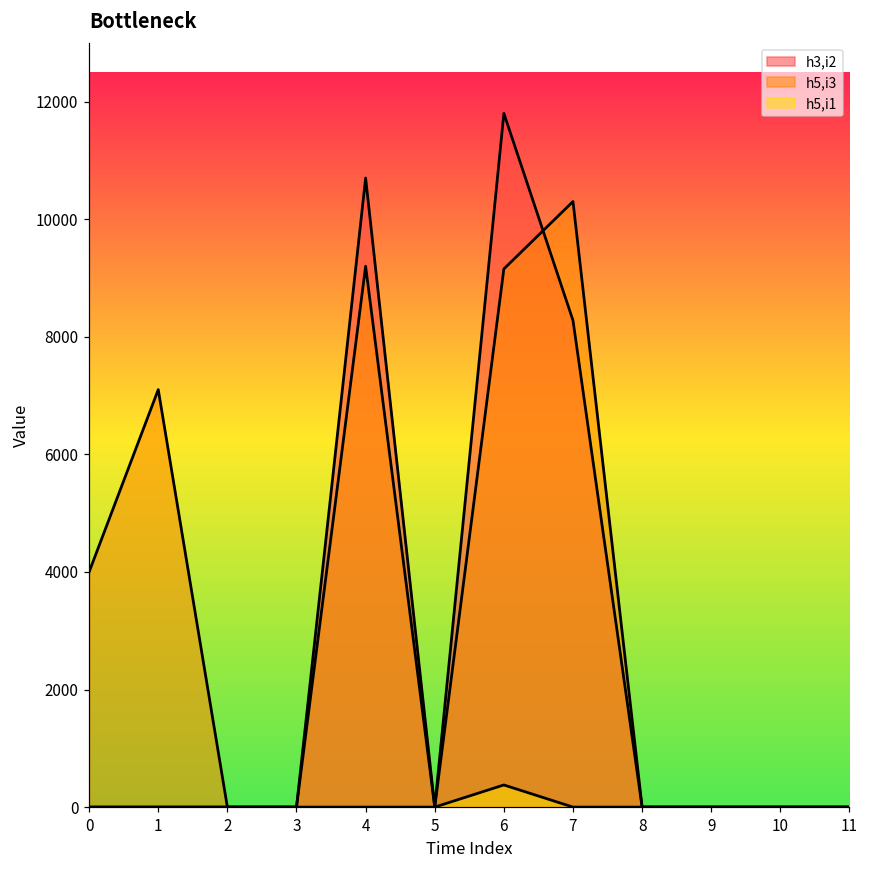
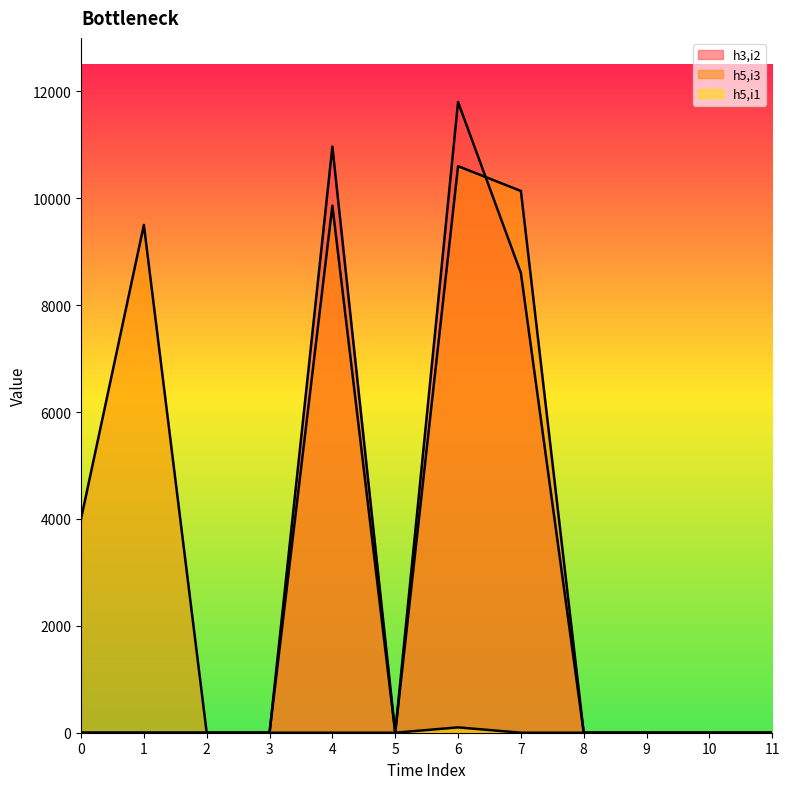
  {
    "h3,i2": {
-     "4": 10700,
+     "4": 11000,
      "6": 11800,
-     "7": 8300
+     "7": 8600
    },
    "h5,i3": {
      "0": 4000,
-     "1": 7100,
-     "4": 9200,
-     "6": 9200,
-     "7": 10300
+     "1": 9500,
+     "4": 9900,
+     "6": 10600,
+     "7": 10100
    },
    "h5,i1": {
      "4": 0,
-     "6": 400,
+     "6": 100,
      "7": 0
    }
  }
